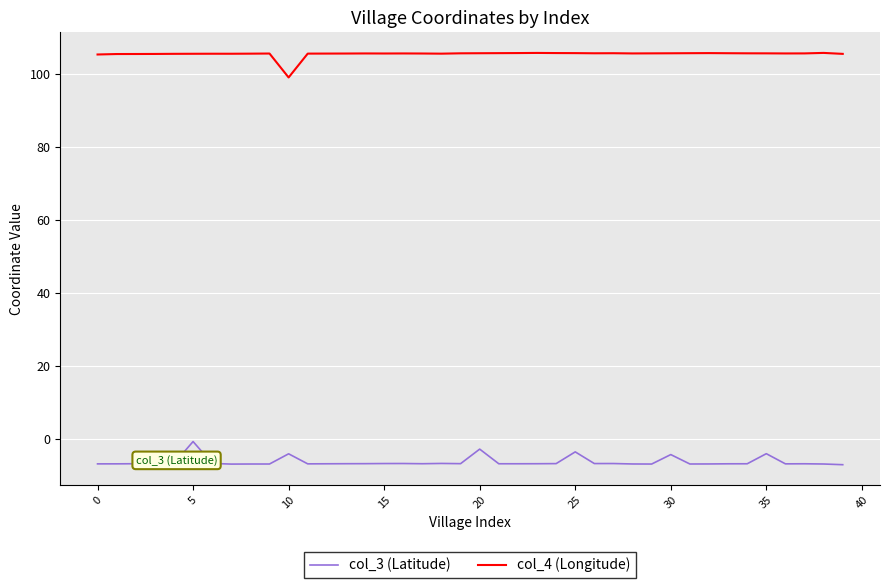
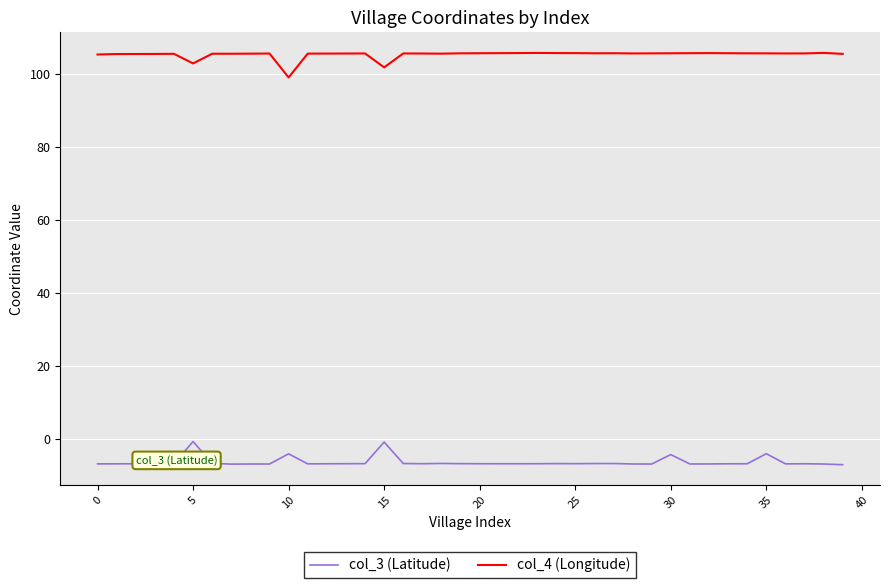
  {
    "col_3 (Latitude)": {
      "0": -7,
      "5": -1,
      "10": -4,
-     "15": -7,
-     "20": -3,
-     "25": -3,
+     "15": -1,
+     "20": -7,
+     "25": -7,
      "30": -4,
      "35": -4
    },
    "col_4 (Longitude)": {
      "0": 105,
-     "5": 106,
+     "5": 103,
      "10": 99,
-     "15": 106,
+     "15": 102,
      "20": 106,
      "25": 106,
      "30": 106,
      "35": 106
    }
  }
